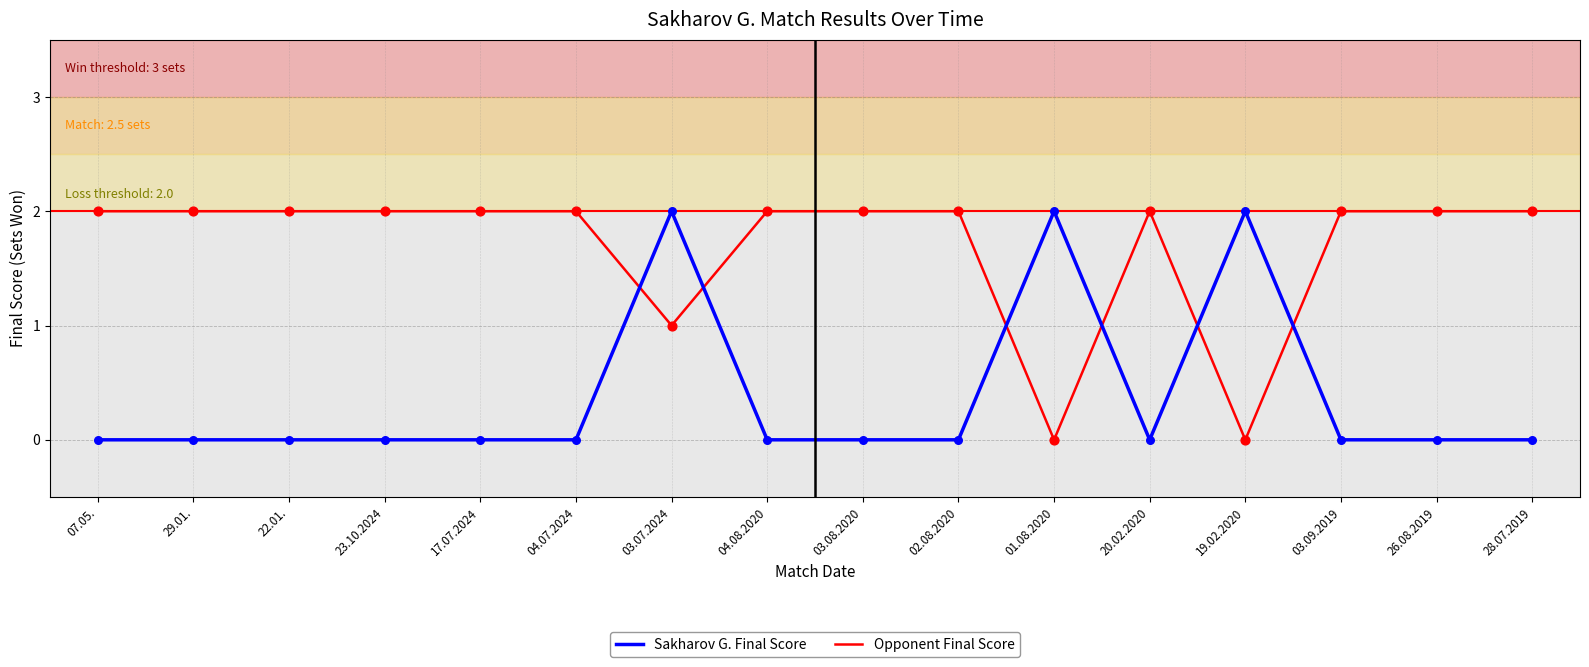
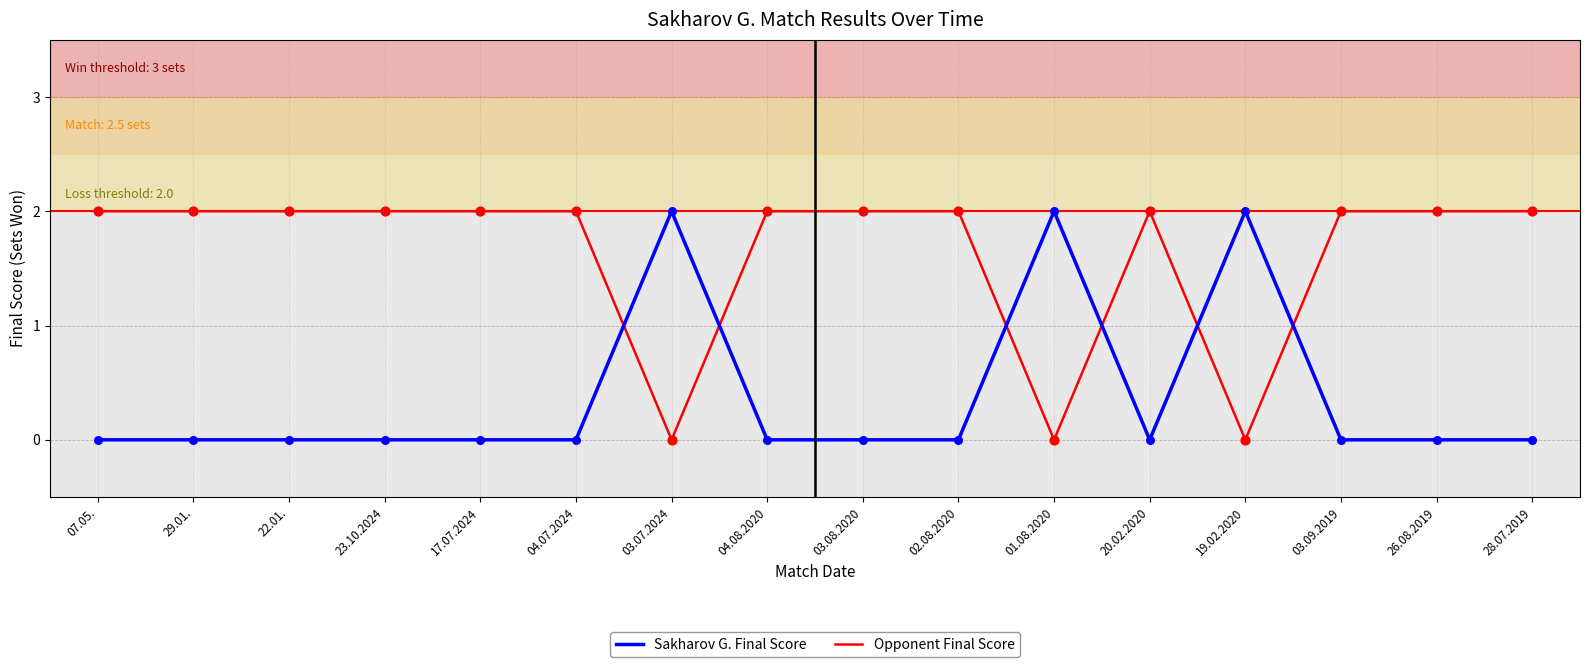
  {
    "Sakharov G. Final Score": {
      "07.05.": 0,
      "29.01.": 0,
      "22.01.": 0,
      "23.10.2024": 0,
      "17.07.2024": 0,
      "04.07.2024": 0,
      "03.07.2024": 2,
      "04.08.2020": 0,
      "03.08.2020": 0,
      "02.08.2020": 0,
      "01.08.2020": 2,
      "20.02.2020": 0,
      "19.02.2020": 2,
      "03.09.2019": 0,
      "26.08.2019": 0,
      "28.07.2019": 0
    },
    "Opponent Final Score": {
      "29.01.": 2,
      "22.01.": 2,
      "23.10.2024": 2,
      "17.07.2024": 2,
      "04.07.2024": 2,
-     "03.07.2024": 1,
+     "03.07.2024": 0,
      "04.08.2020": 2,
      "03.08.2020": 2,
      "02.08.2020": 2,
      "01.08.2020": 0,
      "20.02.2020": 2,
      "19.02.2020": 0,
      "03.09.2019": 2,
      "26.08.2019": 2,
      "28.07.2019": 2
    }
  }
